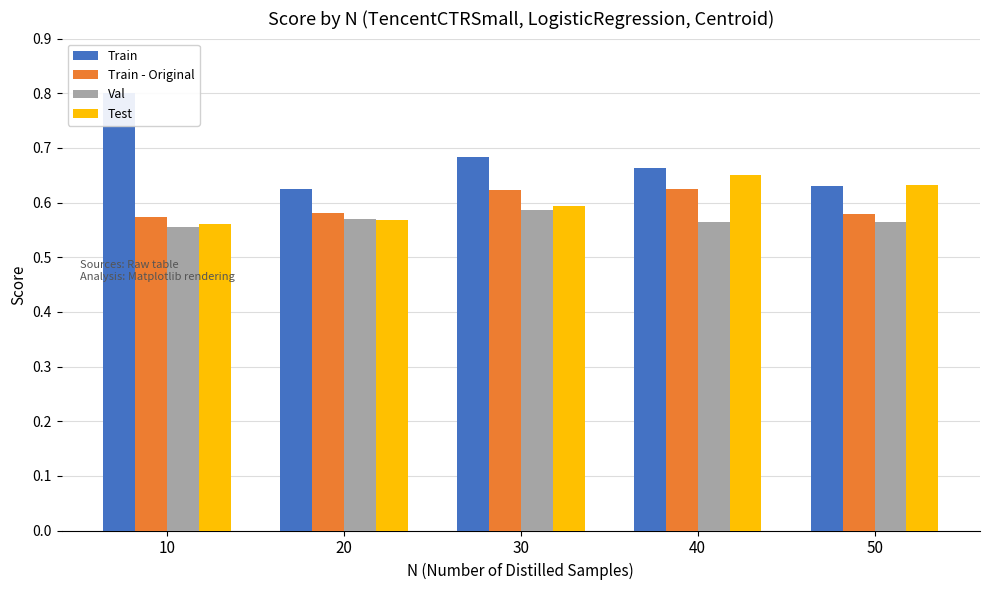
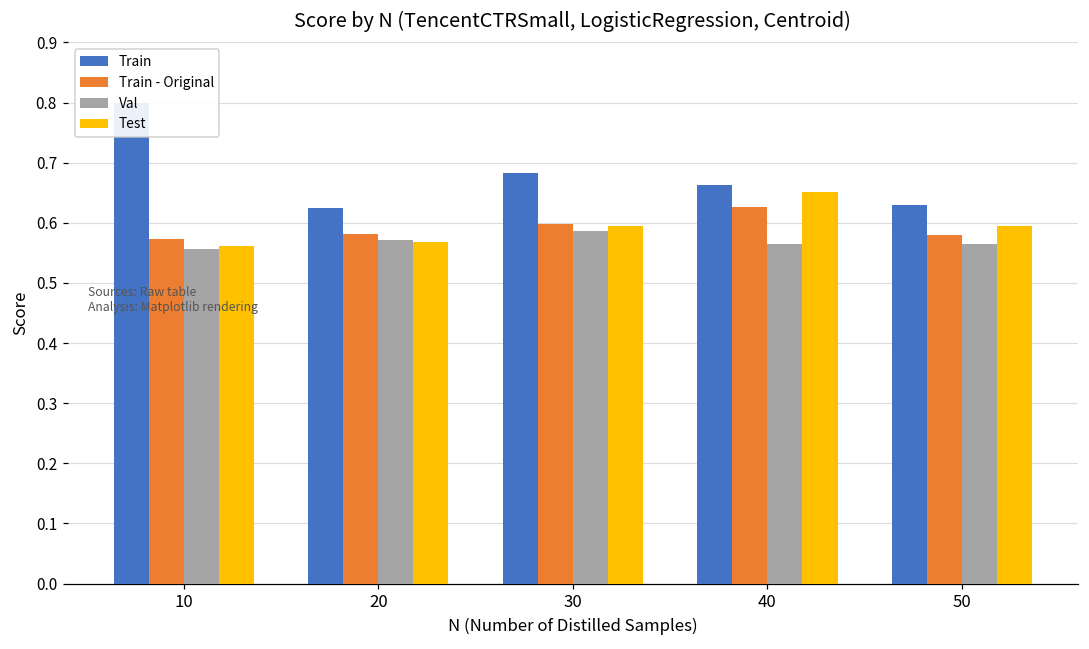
  {
    "Train": {
      "20": 0.63,
      "30": 0.68,
      "40": 0.66,
      "50": 0.63
    },
    "Train - Original": {
      "10": 0.57,
      "20": 0.58,
-     "30": 0.62,
+     "30": 0.60,
      "40": 0.63,
      "50": 0.58
    },
    "Val": {
      "10": 0.56,
      "20": 0.57,
      "30": 0.59,
      "40": 0.57,
      "50": 0.56
    },
    "Test": {
      "10": 0.56,
      "20": 0.57,
      "30": 0.59,
      "40": 0.65,
-     "50": 0.63
+     "50": 0.59
    }
  }
